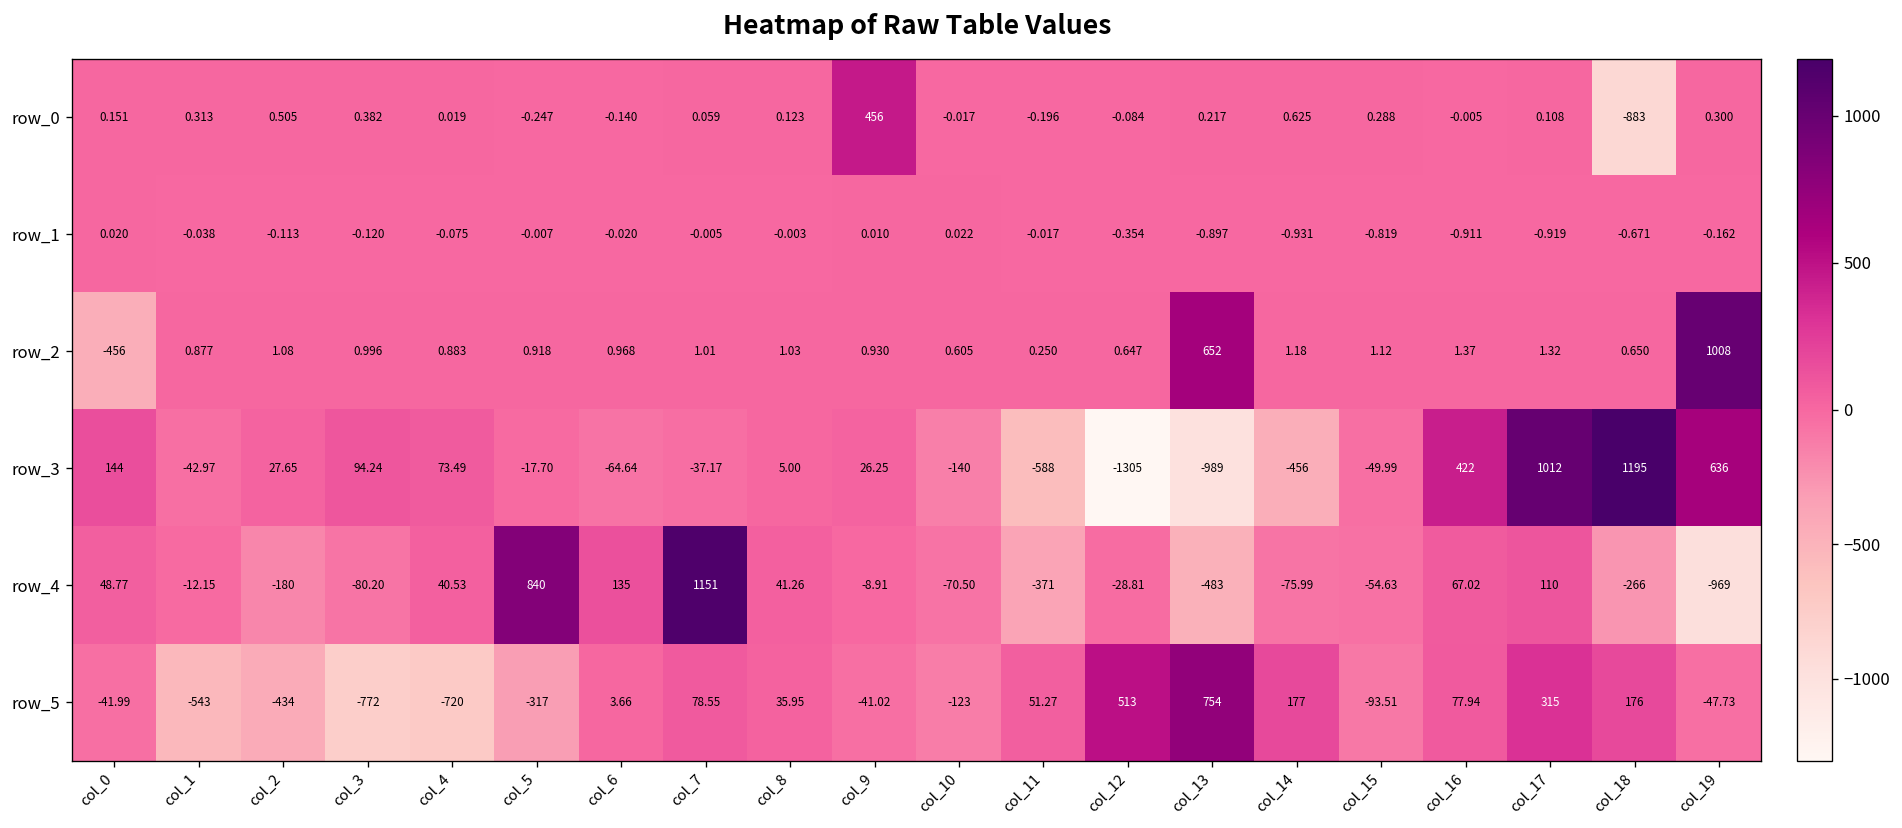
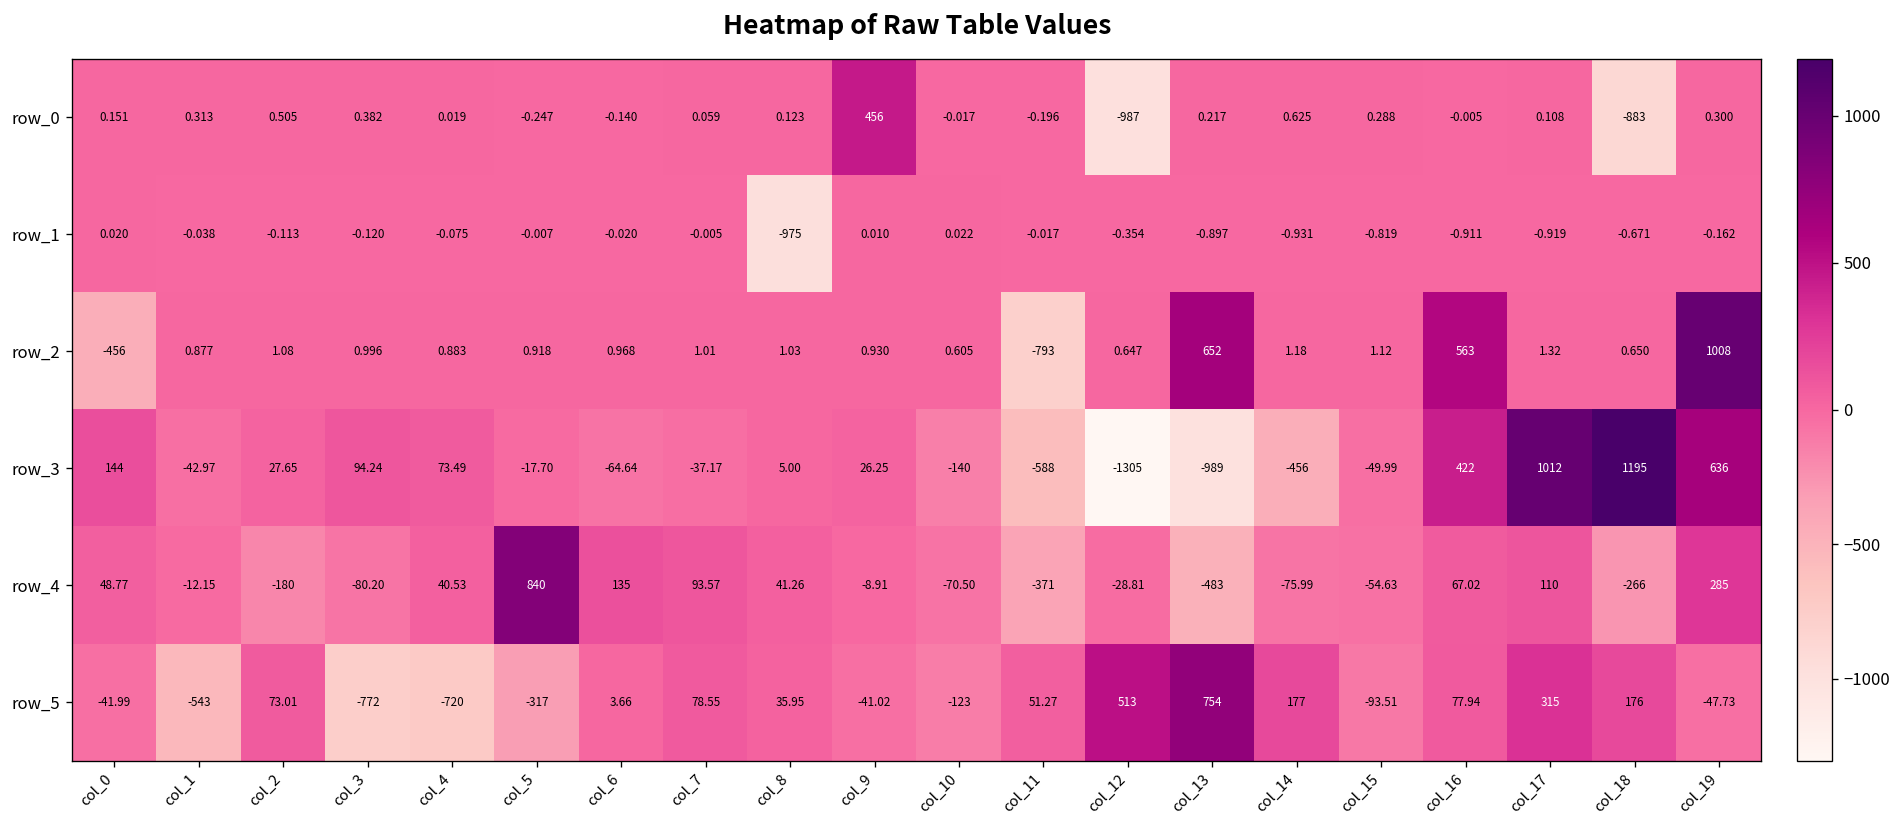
  {
    "row_0": {
      "col_0": 0.151,
      "col_1": 0.313,
      "col_2": 0.505,
      "col_3": 0.382,
      "col_4": 0.019,
      "col_5": -0.247,
      "col_6": -0.140,
      "col_7": 0.059,
      "col_8": 0.123,
      "col_9": 456,
      "col_10": -0.017,
      "col_11": -0.196,
-     "col_12": -0.084,
+     "col_12": -987,
      "col_13": 0.217,
      "col_14": 0.625,
      "col_15": 0.288,
      "col_16": -0.005,
      "col_17": 0.108,
      "col_18": -883,
      "col_19": 0.300
    },
    "row_1": {
      "col_0": 0.020,
      "col_1": -0.038,
      "col_2": -0.113,
      "col_3": -0.120,
      "col_4": -0.075,
      "col_5": -0.007,
      "col_6": -0.020,
      "col_7": -0.005,
-     "col_8": -0.003,
+     "col_8": -975,
      "col_9": 0.010,
      "col_10": 0.022,
      "col_11": -0.017,
      "col_12": -0.354,
      "col_13": -0.897,
      "col_14": -0.931,
      "col_15": -0.819,
      "col_16": -0.911,
      "col_17": -0.919,
      "col_18": -0.671,
      "col_19": -0.162
    },
    "row_2": {
      "col_0": -456,
      "col_1": 0.877,
      "col_2": 1.08,
      "col_3": 0.996,
      "col_4": 0.883,
      "col_5": 0.918,
      "col_6": 0.968,
      "col_7": 1.01,
      "col_8": 1.03,
      "col_9": 0.930,
      "col_10": 0.605,
-     "col_11": 0.250,
+     "col_11": -793,
      "col_12": 0.647,
      "col_13": 652,
      "col_14": 1.18,
      "col_15": 1.12,
-     "col_16": 1.37,
+     "col_16": 563,
      "col_17": 1.32,
      "col_18": 0.650,
      "col_19": 1008
    },
    "row_3": {
      "col_0": 144,
      "col_1": -42.97,
      "col_2": 27.65,
      "col_3": 94.24,
      "col_4": 73.49,
      "col_5": -17.70,
      "col_6": -64.64,
      "col_7": -37.17,
      "col_8": 5.00,
      "col_9": 26.25,
      "col_10": -140,
      "col_11": -588,
      "col_12": -1305,
      "col_13": -989,
      "col_14": -456,
      "col_15": -49.99,
      "col_16": 422,
      "col_17": 1012,
      "col_18": 1195,
      "col_19": 636
    },
    "row_4": {
      "col_0": 48.77,
      "col_1": -12.15,
      "col_2": -180,
      "col_3": -80.20,
      "col_4": 40.53,
      "col_5": 840,
      "col_6": 135,
-     "col_7": 1151,
+     "col_7": 93.57,
      "col_8": 41.26,
      "col_9": -8.91,
      "col_10": -70.50,
      "col_11": -371,
      "col_12": -28.81,
      "col_13": -483,
      "col_14": -75.99,
      "col_15": -54.63,
      "col_16": 67.02,
      "col_17": 110,
      "col_18": -266,
-     "col_19": -969
+     "col_19": 285
    },
    "row_5": {
      "col_0": -41.99,
      "col_1": -543,
-     "col_2": -434,
+     "col_2": 73.01,
      "col_3": -772,
      "col_4": -720,
      "col_5": -317,
      "col_6": 3.66,
      "col_7": 78.55,
      "col_8": 35.95,
      "col_9": -41.02,
      "col_10": -123,
      "col_11": 51.27,
      "col_12": 513,
      "col_13": 754,
      "col_14": 177,
      "col_15": -93.51,
      "col_16": 77.94,
      "col_17": 315,
      "col_18": 176,
      "col_19": -47.73
    }
  }
